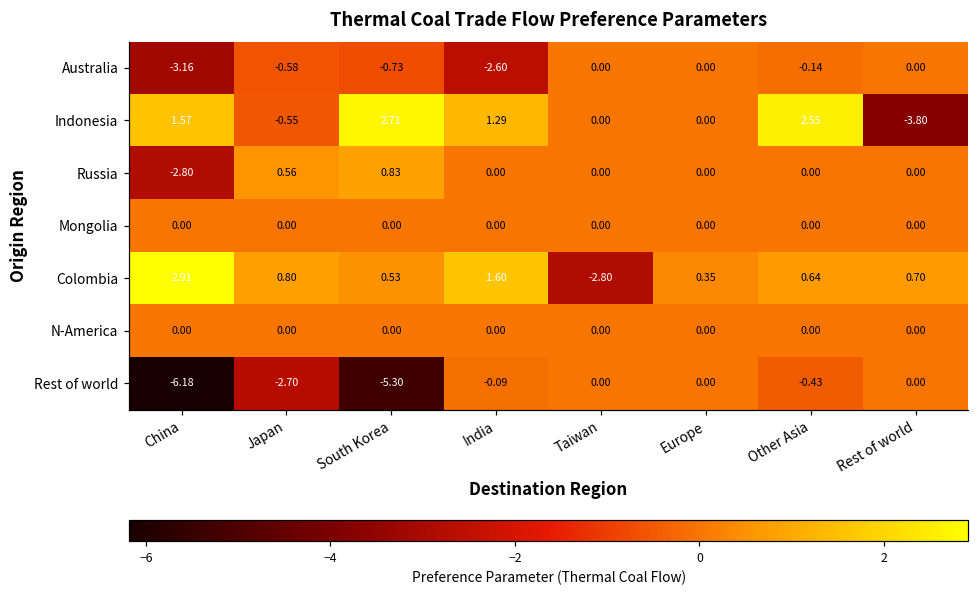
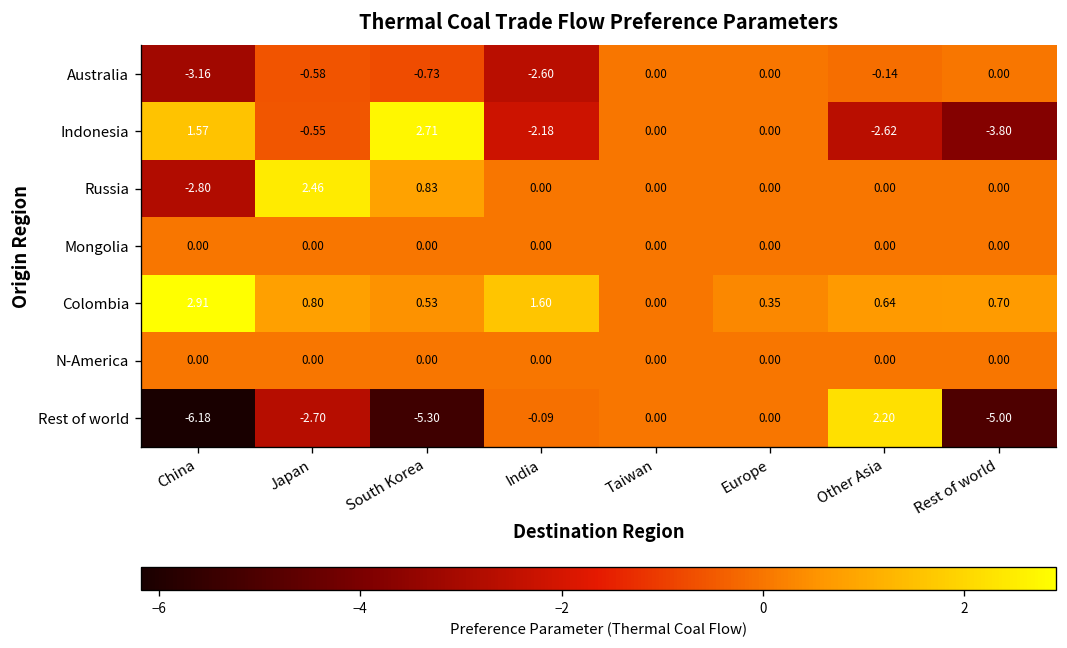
  {
    "Australia": {
      "China": -3.16,
      "Japan": -0.58,
      "South Korea": -0.73,
      "India": -2.60,
      "Taiwan": 0.00,
      "Europe": 0.00,
      "Other Asia": -0.14,
      "Rest of world": 0.00
    },
    "Indonesia": {
      "China": 1.57,
      "Japan": -0.55,
      "South Korea": 2.71,
-     "India": 1.29,
+     "India": -2.18,
      "Taiwan": 0.00,
      "Europe": 0.00,
-     "Other Asia": 2.55,
+     "Other Asia": -2.62,
      "Rest of world": -3.80
    },
    "Russia": {
      "China": -2.80,
-     "Japan": 0.56,
+     "Japan": 2.46,
      "South Korea": 0.83,
      "India": 0.00,
      "Taiwan": 0.00,
      "Europe": 0.00,
      "Other Asia": 0.00,
      "Rest of world": 0.00
    },
    "Mongolia": {
      "China": 0.00,
      "Japan": 0.00,
      "South Korea": 0.00,
      "India": 0.00,
      "Taiwan": 0.00,
      "Europe": 0.00,
      "Other Asia": 0.00,
      "Rest of world": 0.00
    },
    "Colombia": {
      "China": 2.91,
      "Japan": 0.80,
      "South Korea": 0.53,
      "India": 1.60,
-     "Taiwan": -2.80,
+     "Taiwan": 0.00,
      "Europe": 0.35,
      "Other Asia": 0.64,
      "Rest of world": 0.70
    },
    "N-America": {
      "China": 0.00,
      "Japan": 0.00,
      "South Korea": 0.00,
      "India": 0.00,
      "Taiwan": 0.00,
      "Europe": 0.00,
      "Other Asia": 0.00,
      "Rest of world": 0.00
    },
    "Rest of world": {
      "China": -6.18,
      "Japan": -2.70,
      "South Korea": -5.30,
      "India": -0.09,
      "Taiwan": 0.00,
      "Europe": 0.00,
-     "Other Asia": -0.43,
-     "Rest of world": 0.00
+     "Other Asia": 2.20,
+     "Rest of world": -5.00
    }
  }
